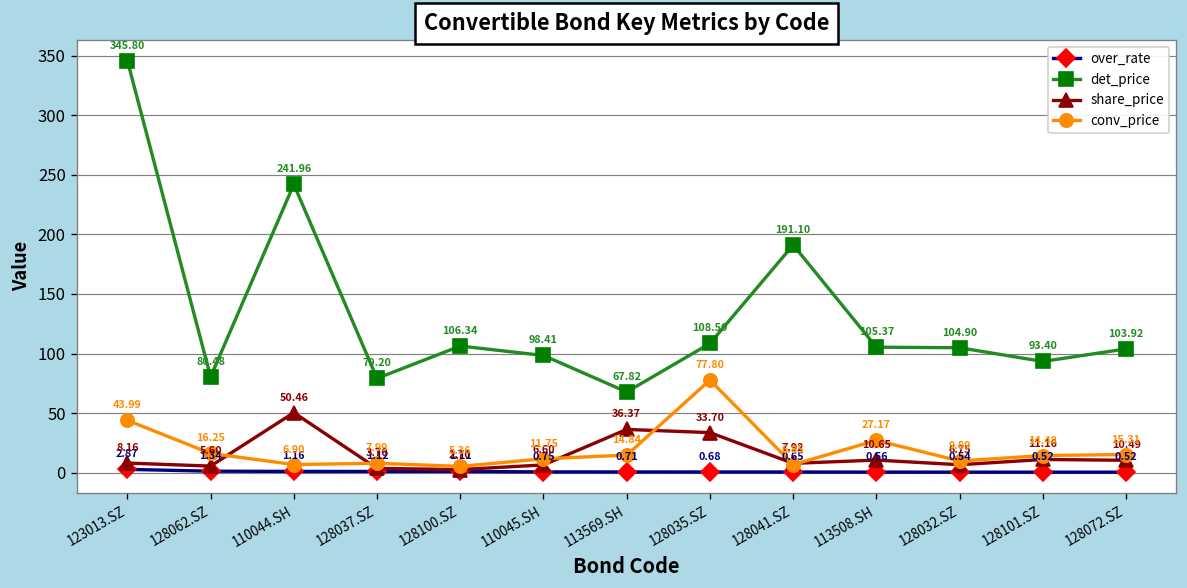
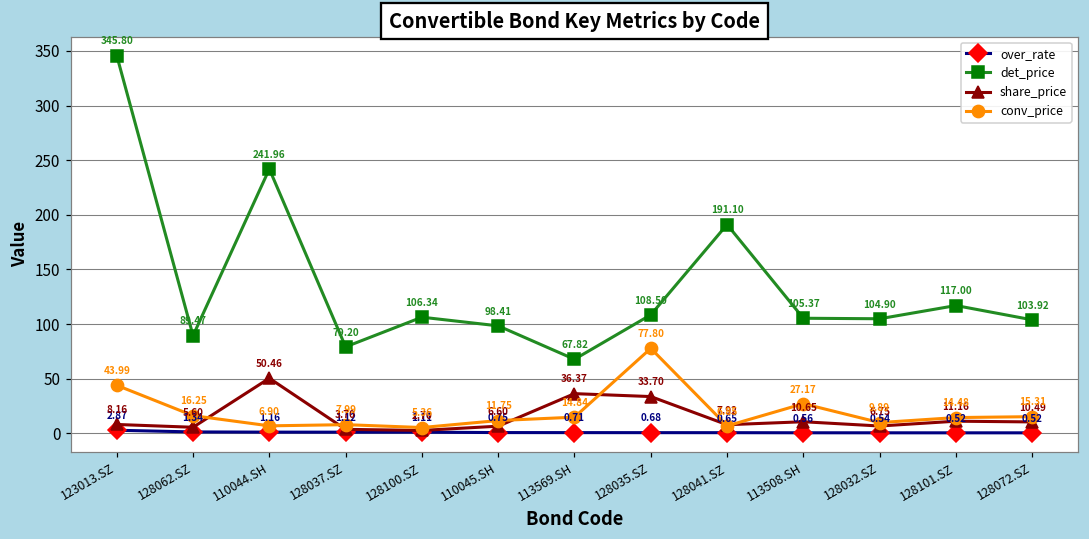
  {
    "over_rate": {
      "128035.SZ": 0.68
    },
    "det_price": {
      "123013.SZ": 345.80,
-     "128062.SZ": 80.48,
+     "128062.SZ": 89.47,
      "110044.SH": 241.96,
      "128037.SZ": 79.20,
      "128100.SZ": 106.34,
      "110045.SH": 98.41,
      "113569.SH": 67.82,
      "128035.SZ": 108.50,
      "128041.SZ": 191.10,
      "113508.SH": 105.37,
      "128032.SZ": 104.90,
-     "128101.SZ": 93.40,
+     "128101.SZ": 117.00,
      "128072.SZ": 103.92
    },
    "share_price": {
      "110044.SH": 50.46,
      "113569.SH": 36.37,
      "128035.SZ": 33.70
    },
    "conv_price": {
      "123013.SZ": 43.99,
      "128062.SZ": 16.25,
      "113569.SH": 14.84,
      "128035.SZ": 77.80,
      "113508.SH": 27.17
    }
  }
